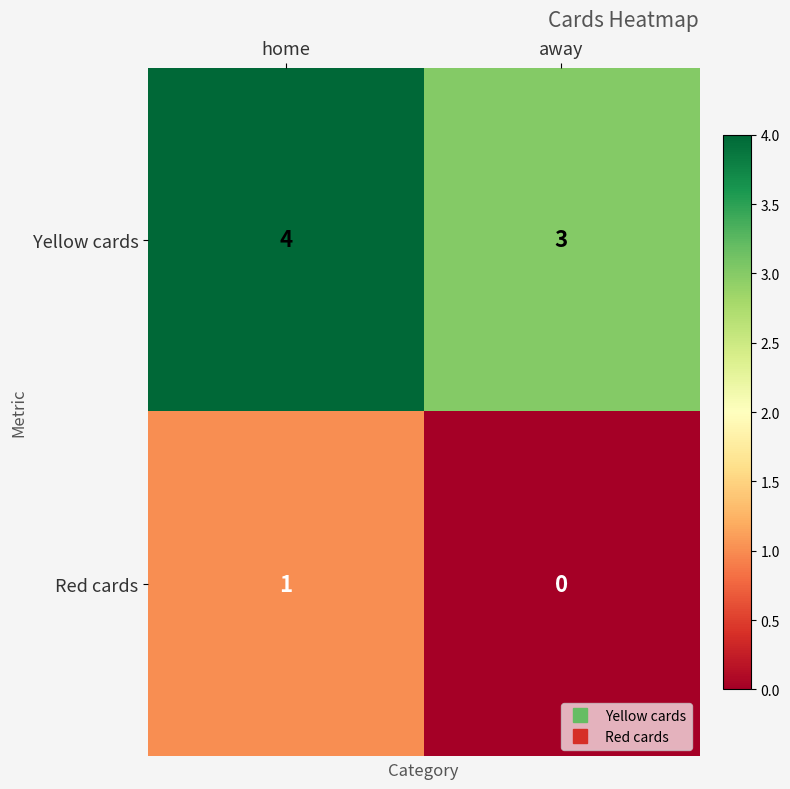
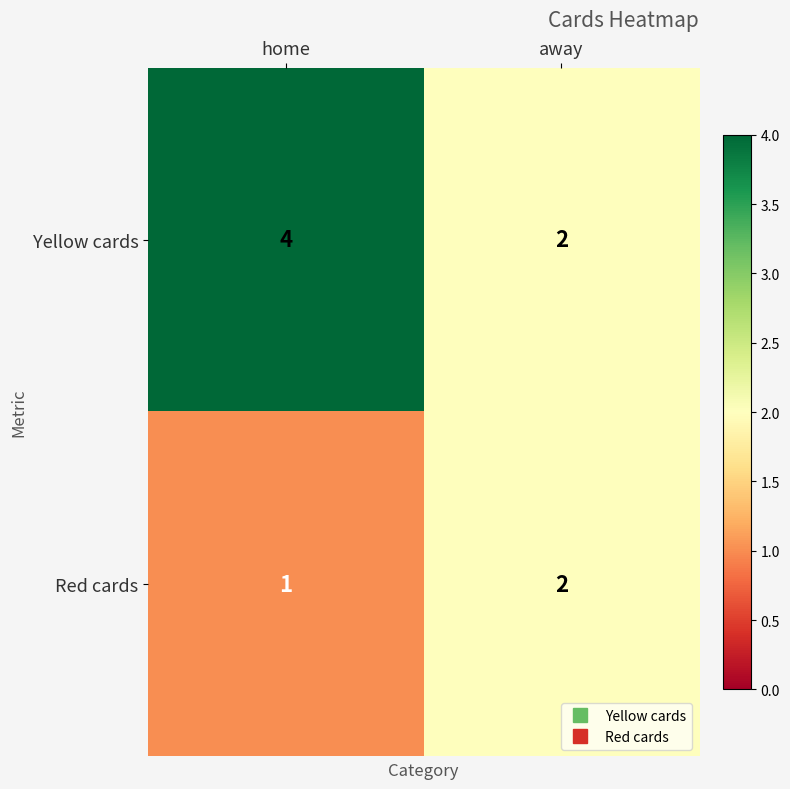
  {
    "Yellow cards": {
      "home": 4,
-     "away": 3
+     "away": 2
    },
    "Red cards": {
      "home": 1,
-     "away": 0
+     "away": 2
    }
  }
